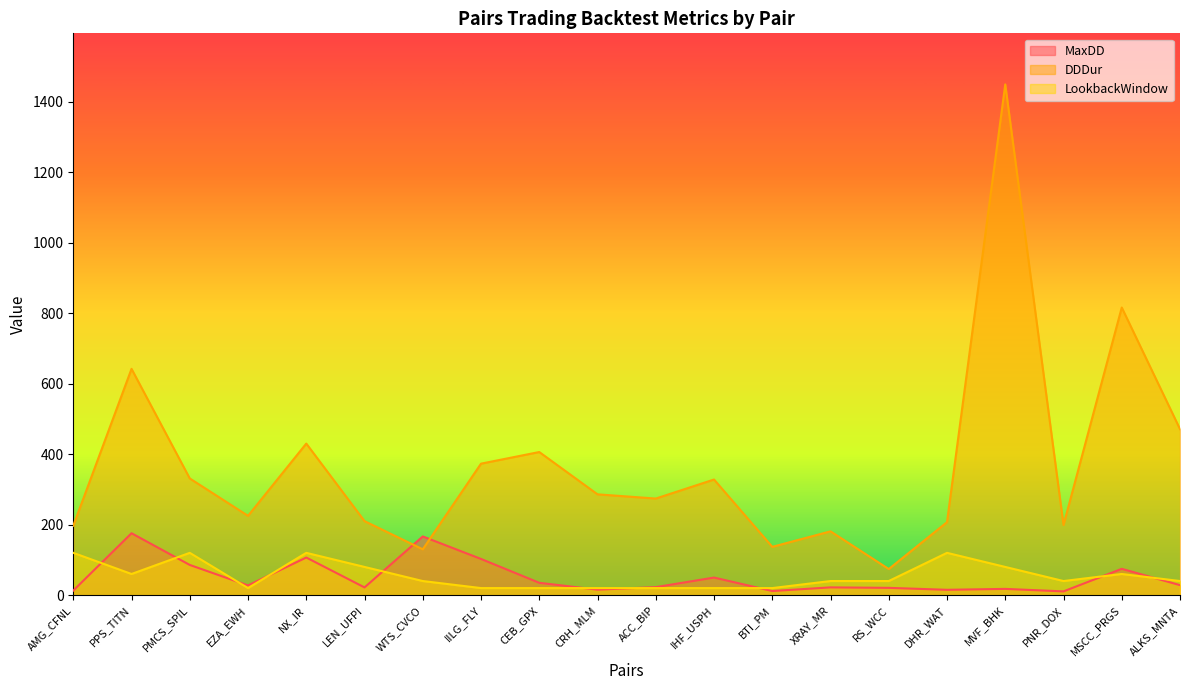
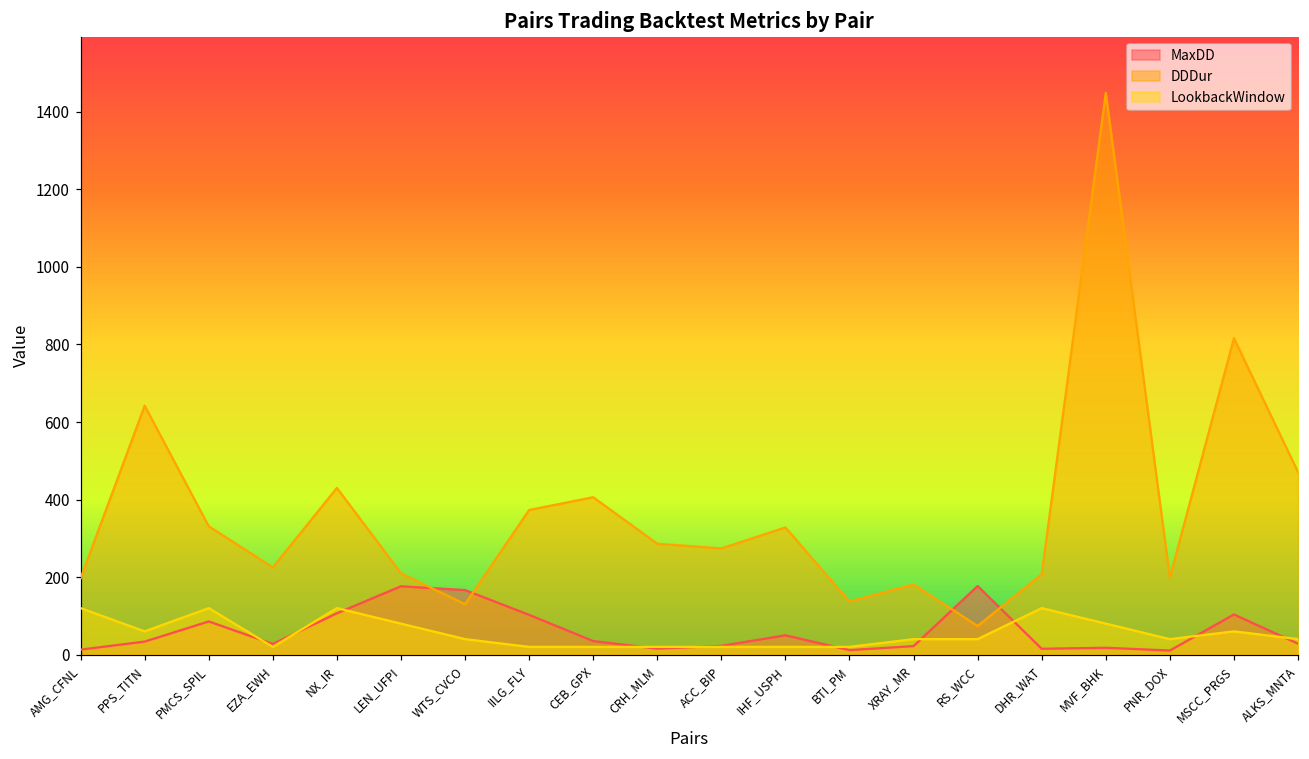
  {
    "MaxDD": {
      "AMG_CFNL": 10,
-     "PPS_TITN": 180,
+     "PPS_TITN": 30,
      "PMCS_SPIL": 90,
      "EZA_EWH": 30,
      "NX_IR": 110,
-     "LEN_UFPI": 20,
+     "LEN_UFPI": 180,
      "WTS_CVCO": 170,
      "IILG_FLY": 100,
      "CEB_GPX": 30,
      "IHF_USPH": 50,
      "BTI_PM": 10,
      "XRAY_MR": 20,
-     "RS_WCC": 20,
+     "RS_WCC": 180,
      "DHR_WAT": 20,
      "MVF_BHK": 20,
      "PNR_DOX": 10,
-     "MSCC_PRGS": 70,
+     "MSCC_PRGS": 100,
      "ALKS_MNTA": 30
    }
  }
